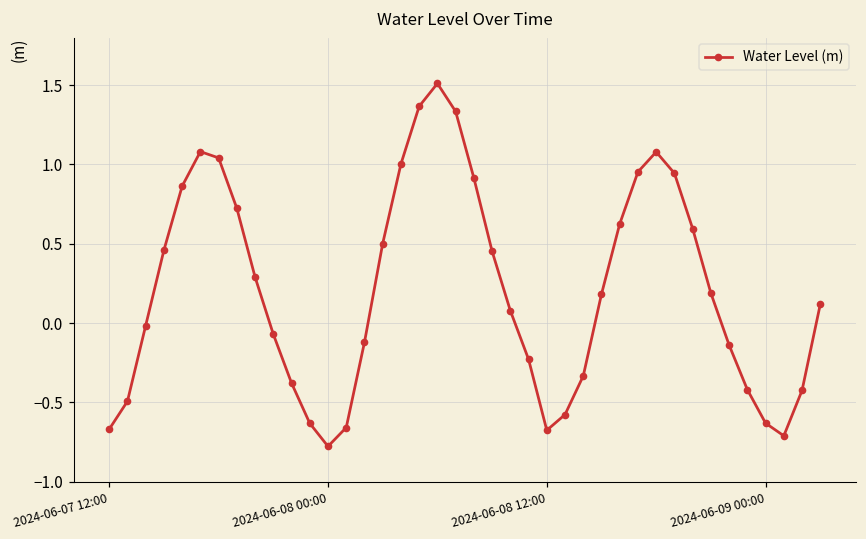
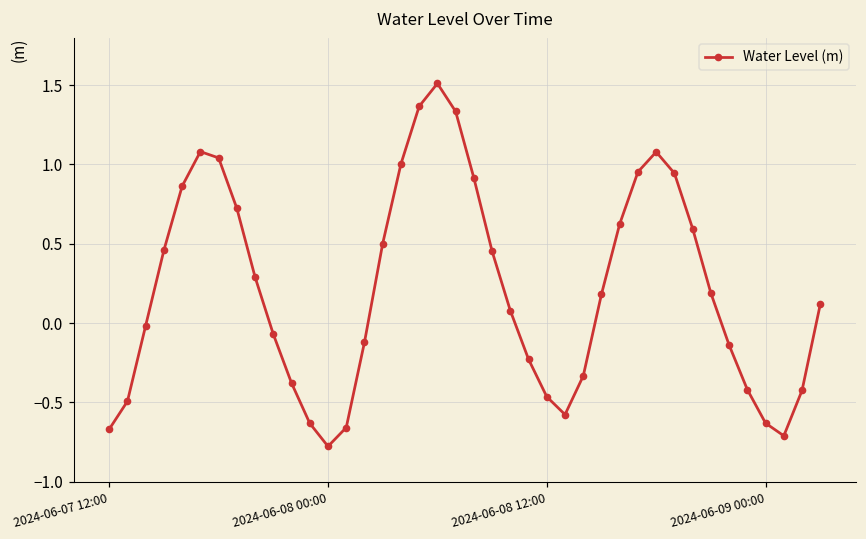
  {
    "2024-06-07 12:00": -0.67,
    "2024-06-08 00:00": -0.78,
-   "2024-06-08 12:00": -0.68,
+   "2024-06-08 12:00": -0.46,
    "2024-06-09 00:00": -0.63
  }
